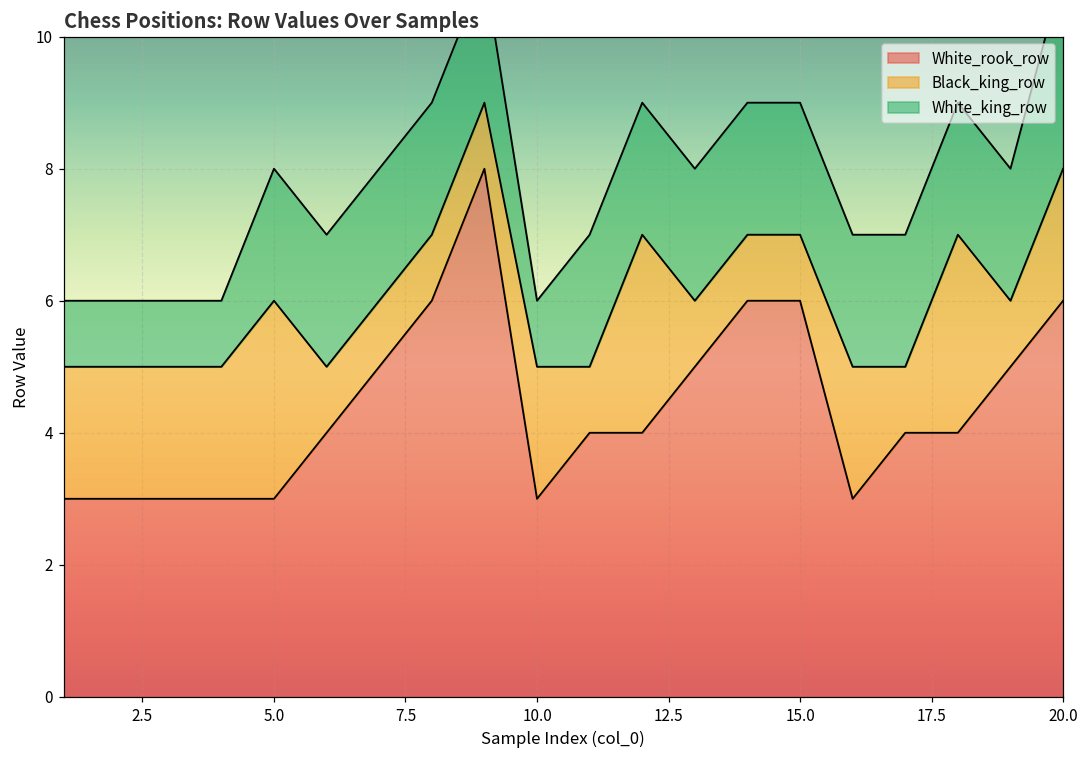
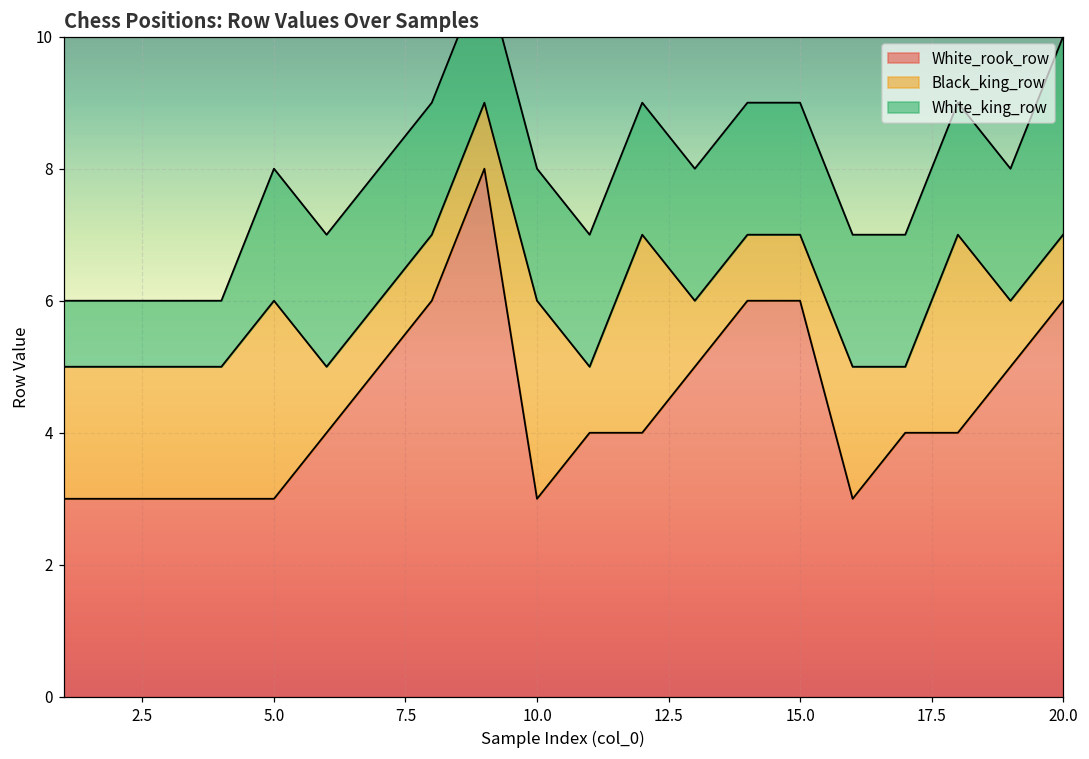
  {
    "White_rook_row": {
      "5.0": 3,
      "10.0": 3,
      "15.0": 6,
      "20.0": 6
    },
    "Black_king_row": {
      "5.0": 6,
-     "10.0": 2,
+     "10.0": 3,
      "15.0": 7,
-     "20.0": 2
+     "20.0": 1
    },
    "White_king_row": {
      "5.0": 8,
-     "10.0": 1,
+     "10.0": 2,
      "15.0": 9
    }
  }
